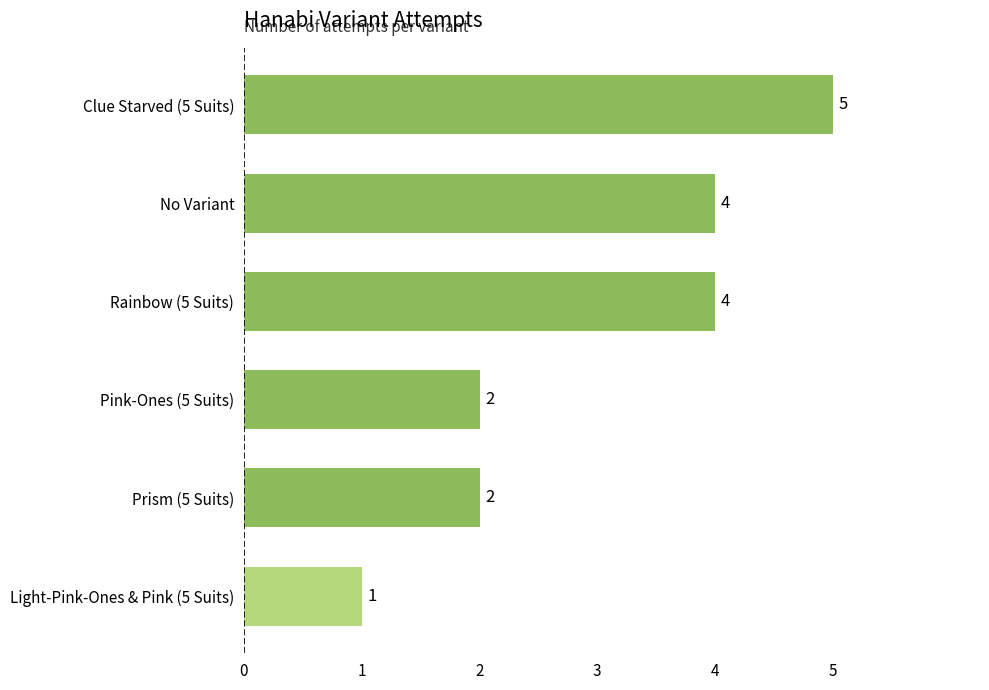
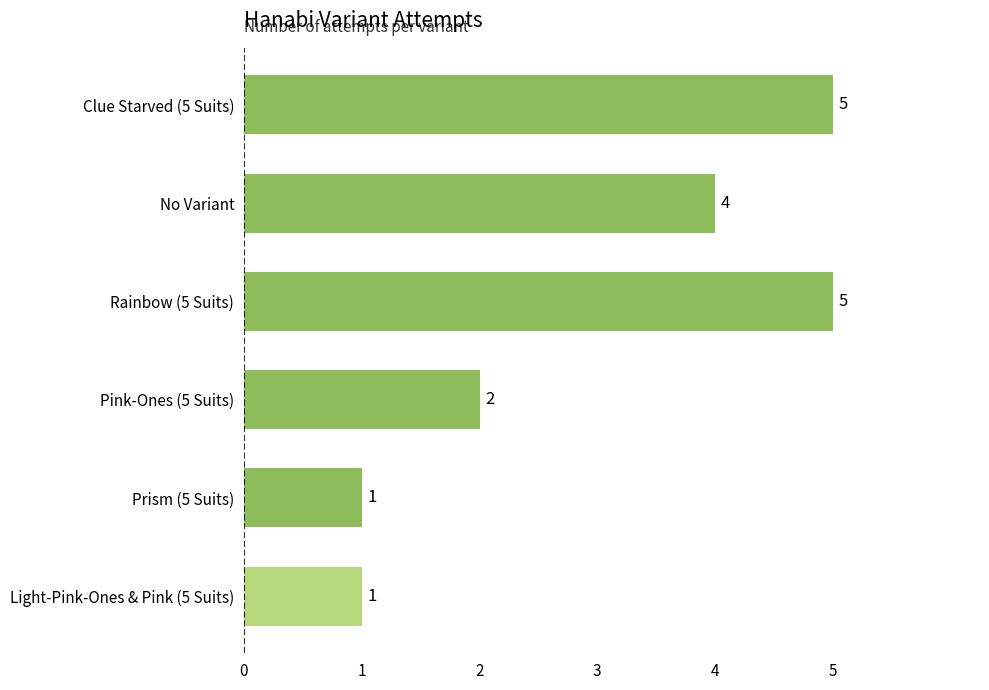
  {
    "Clue Starved (5 Suits)": 5,
    "No Variant": 4,
-   "Rainbow (5 Suits)": 4,
+   "Rainbow (5 Suits)": 5,
    "Pink-Ones (5 Suits)": 2,
-   "Prism (5 Suits)": 2,
+   "Prism (5 Suits)": 1,
    "Light-Pink-Ones & Pink (5 Suits)": 1
  }
